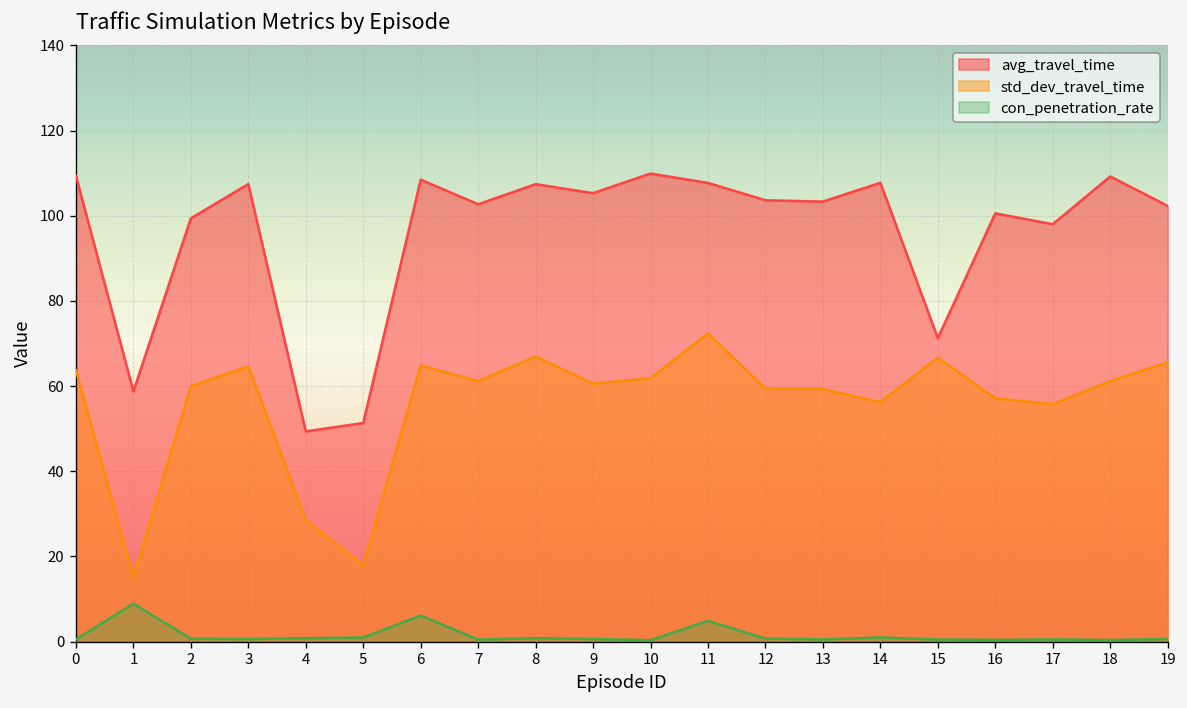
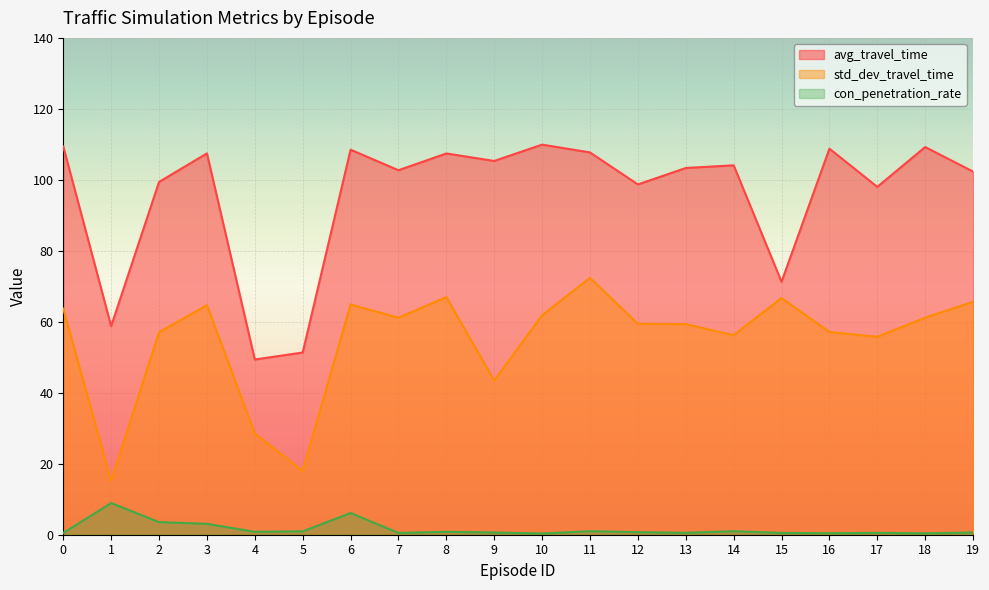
  {
    "avg_travel_time": {
      "0": 109,
      "1": 59,
      "2": 99,
      "3": 107,
      "4": 49,
      "5": 51,
      "6": 108,
      "7": 103,
      "8": 107,
      "9": 105,
      "10": 110,
      "11": 108,
-     "12": 104,
+     "12": 99,
      "13": 103,
-     "14": 108,
+     "14": 104,
      "15": 71,
-     "16": 101,
+     "16": 109,
      "17": 98,
      "18": 109,
      "19": 102
    },
    "std_dev_travel_time": {
      "0": 64,
      "1": 15,
-     "2": 60,
+     "2": 57,
      "3": 65,
      "4": 29,
      "5": 18,
      "6": 65,
      "7": 61,
      "8": 67,
-     "9": 61,
+     "9": 43,
      "10": 62,
      "11": 72,
      "12": 59,
      "13": 59,
      "14": 56,
      "15": 67,
      "16": 57,
      "17": 56,
      "18": 61,
      "19": 66
    },
    "con_penetration_rate": {
      "0": 1,
      "1": 9,
-     "2": 1,
-     "3": 1,
+     "2": 4,
+     "3": 3,
      "4": 1,
      "5": 1,
      "6": 6,
      "7": 1,
      "8": 1,
      "9": 1,
      "10": 0,
-     "11": 5,
+     "11": 1,
      "12": 1,
      "13": 1,
      "14": 1,
      "15": 1,
      "16": 0,
      "17": 1,
      "18": 0,
      "19": 1
    }
  }
